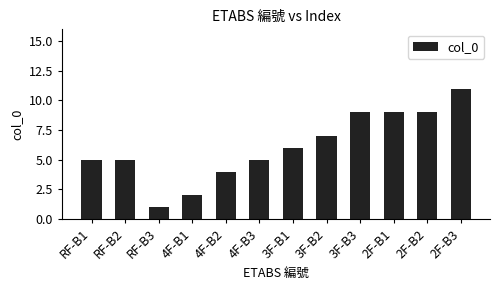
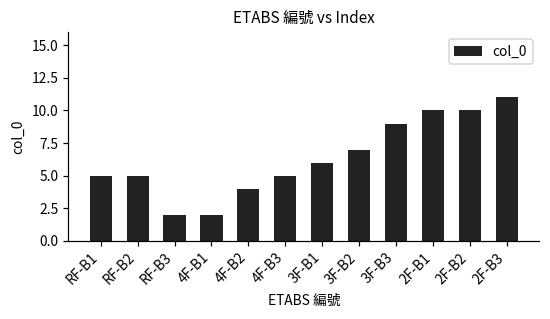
  {
    "RF-B1": 5,
    "RF-B2": 5,
-   "RF-B3": 1,
+   "RF-B3": 2,
    "4F-B1": 2,
    "4F-B2": 4,
    "4F-B3": 5,
    "3F-B1": 6,
    "3F-B2": 7,
    "3F-B3": 9,
-   "2F-B1": 9,
-   "2F-B2": 9,
+   "2F-B1": 10,
+   "2F-B2": 10,
    "2F-B3": 11
  }
